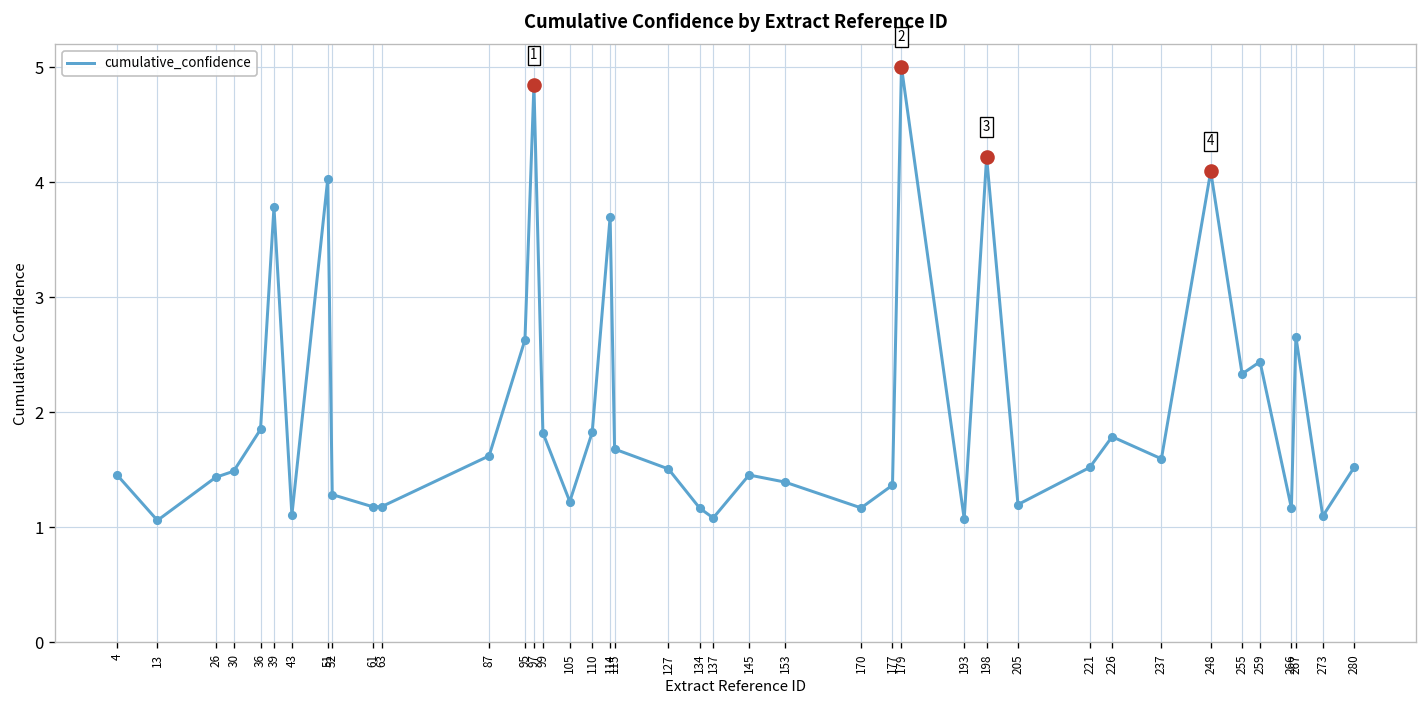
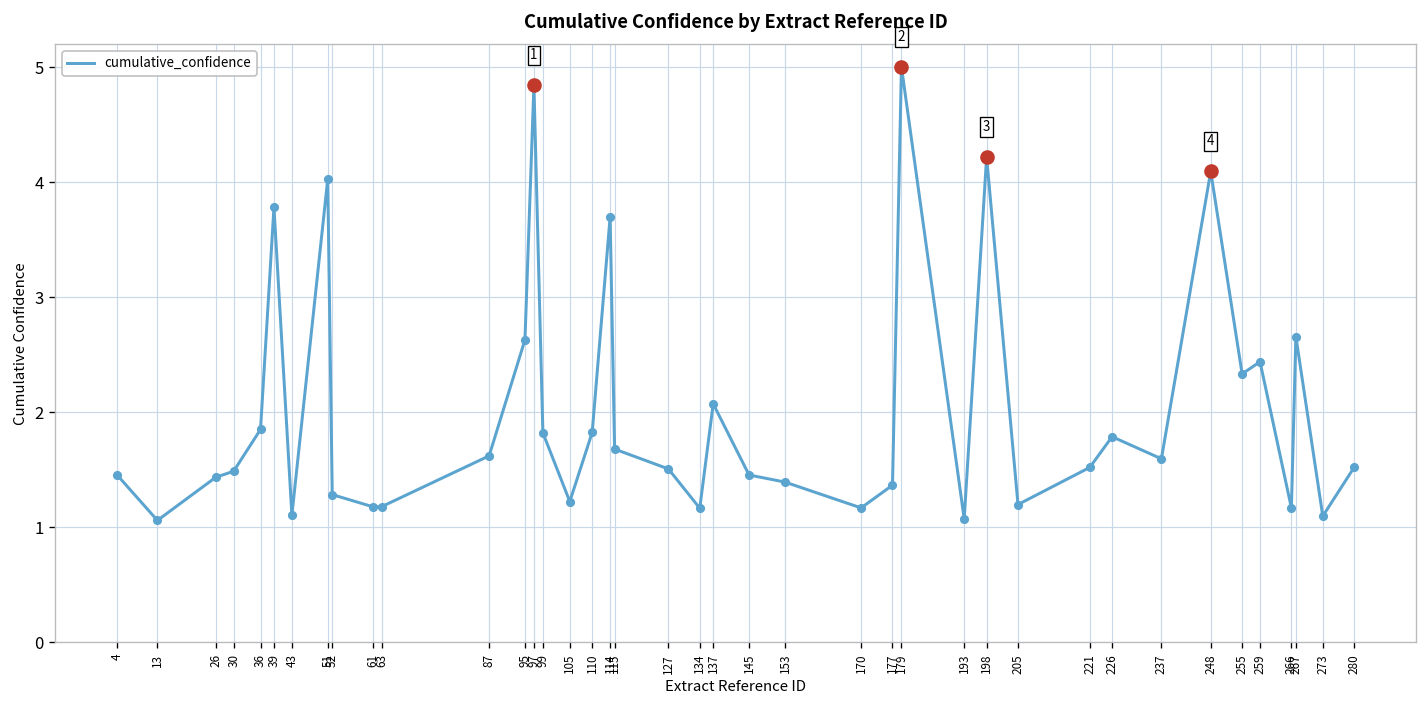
  {
    "cumulative_confidence": {
      "4": 1.5,
      "13": 1.1,
      "26": 1.4,
      "30": 1.5,
      "36": 1.8,
      "39": 3.8,
      "43": 1.1,
      "51": 4.0,
      "52": 1.3,
      "61": 1.2,
      "63": 1.2,
      "87": 1.6,
      "95": 2.6,
      "99": 1.8,
      "105": 1.2,
      "110": 1.8,
      "114": 3.7,
      "115": 1.7,
      "127": 1.5,
      "134": 1.2,
-     "137": 1.1,
+     "137": 2.1,
      "145": 1.5,
      "153": 1.4,
      "170": 1.2,
      "177": 1.4,
      "193": 1.1,
      "205": 1.2,
      "221": 1.5,
      "226": 1.8,
      "237": 1.6,
      "255": 2.3,
      "259": 2.4,
      "266": 1.2,
      "267": 2.7,
      "273": 1.1,
      "280": 1.5
    }
  }
